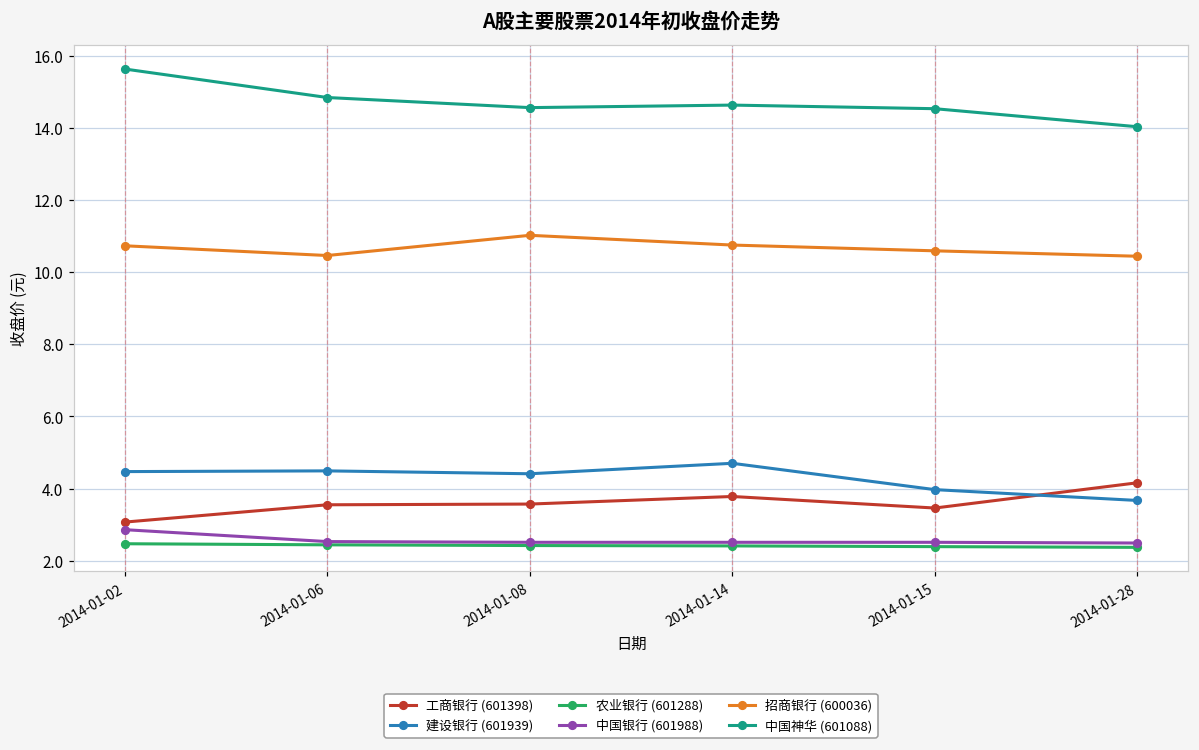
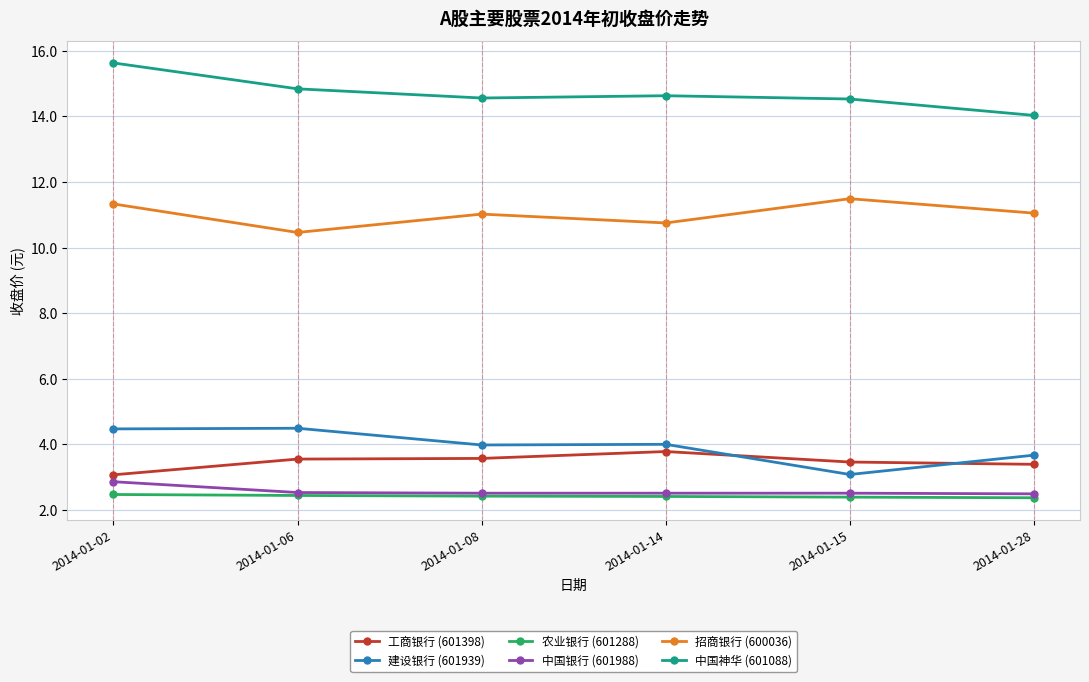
  {
    "工商银行 (601398)": {
      "2014-01-02": 3.1,
      "2014-01-06": 3.6,
      "2014-01-08": 3.6,
      "2014-01-14": 3.8,
      "2014-01-15": 3.5,
-     "2014-01-28": 4.2
+     "2014-01-28": 3.4
    },
    "建设银行 (601939)": {
      "2014-01-02": 4.5,
      "2014-01-06": 4.5,
-     "2014-01-08": 4.4,
-     "2014-01-14": 4.7,
-     "2014-01-15": 4.0,
+     "2014-01-08": 4.0,
+     "2014-01-14": 4.0,
+     "2014-01-15": 3.1,
      "2014-01-28": 3.7
    },
    "中国银行 (601988)": {
      "2014-01-02": 2.9,
      "2014-01-06": 2.5,
      "2014-01-08": 2.5,
      "2014-01-14": 2.5,
      "2014-01-15": 2.5,
      "2014-01-28": 2.5
    },
    "招商银行 (600036)": {
-     "2014-01-02": 10.7,
+     "2014-01-02": 11.3,
      "2014-01-06": 10.5,
      "2014-01-08": 11.0,
      "2014-01-14": 10.8,
-     "2014-01-15": 10.6,
-     "2014-01-28": 10.4
+     "2014-01-15": 11.5,
+     "2014-01-28": 11.1
    }
  }
